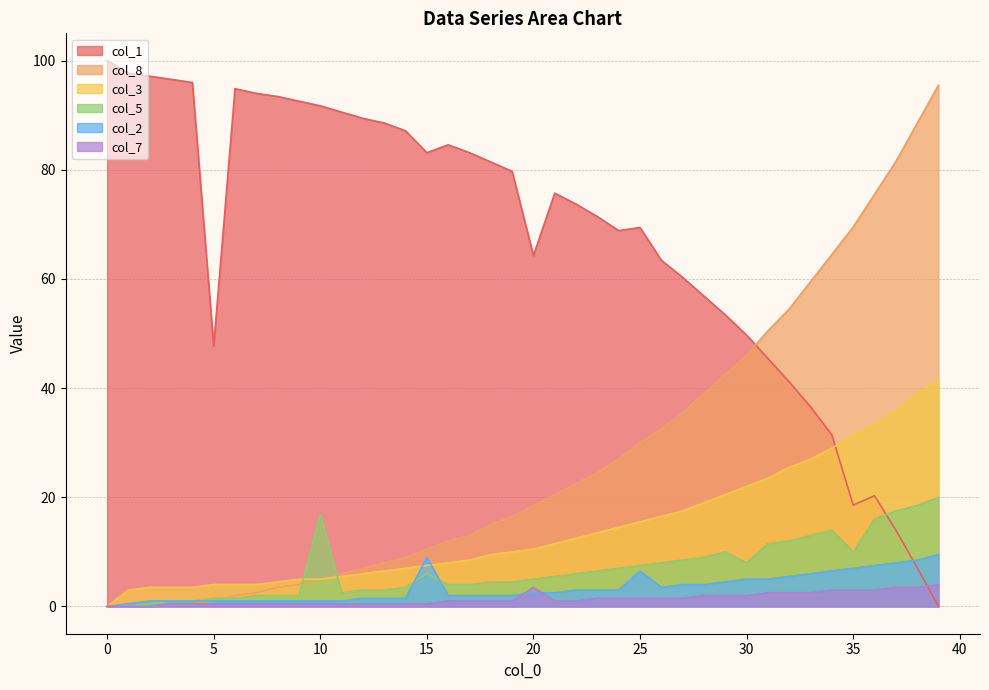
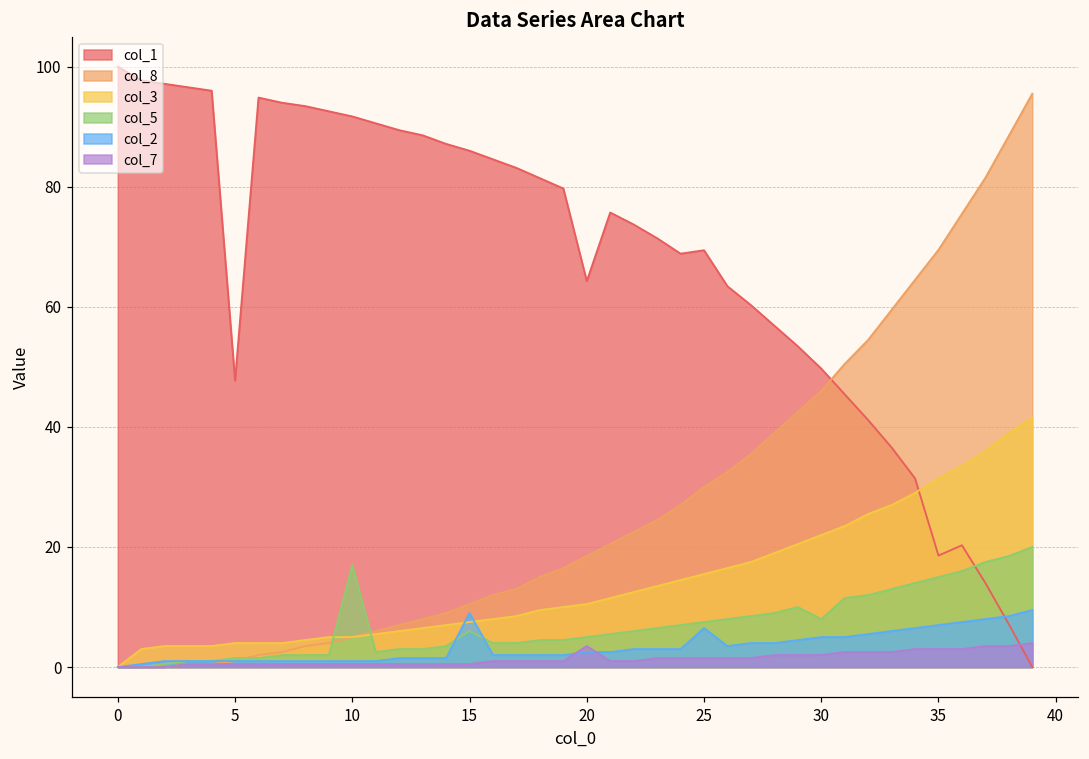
  {
    "col_1": {
      "5": 48,
      "10": 92,
-     "15": 83,
+     "15": 86,
      "20": 64,
      "25": 69,
      "30": 50,
      "35": 19
    },
    "col_5": {
      "5": 2,
      "10": 17,
      "15": 6,
      "20": 5,
      "25": 8,
      "30": 8,
-     "35": 10
+     "35": 15
    },
    "col_2": {
      "10": 1,
      "15": 9,
      "20": 3,
      "25": 7,
      "30": 5,
      "35": 7
    },
    "col_7": {
      "5": 1,
      "10": 1,
      "15": 1,
      "20": 4,
      "25": 2,
      "30": 2,
      "35": 3
    }
  }
